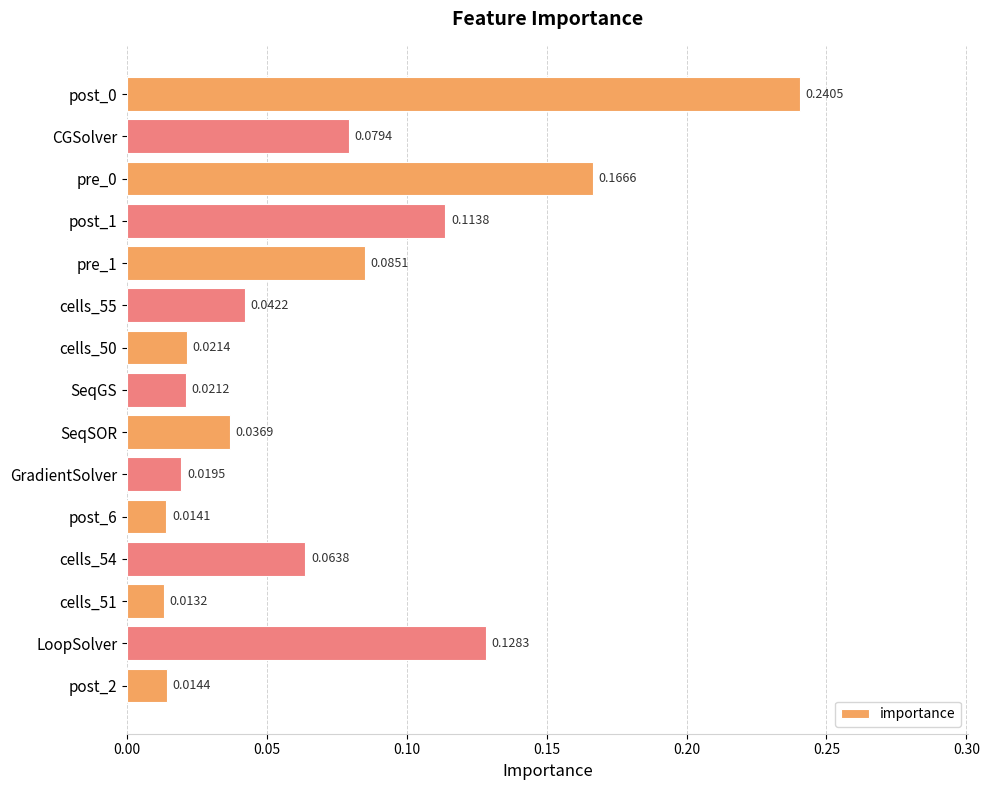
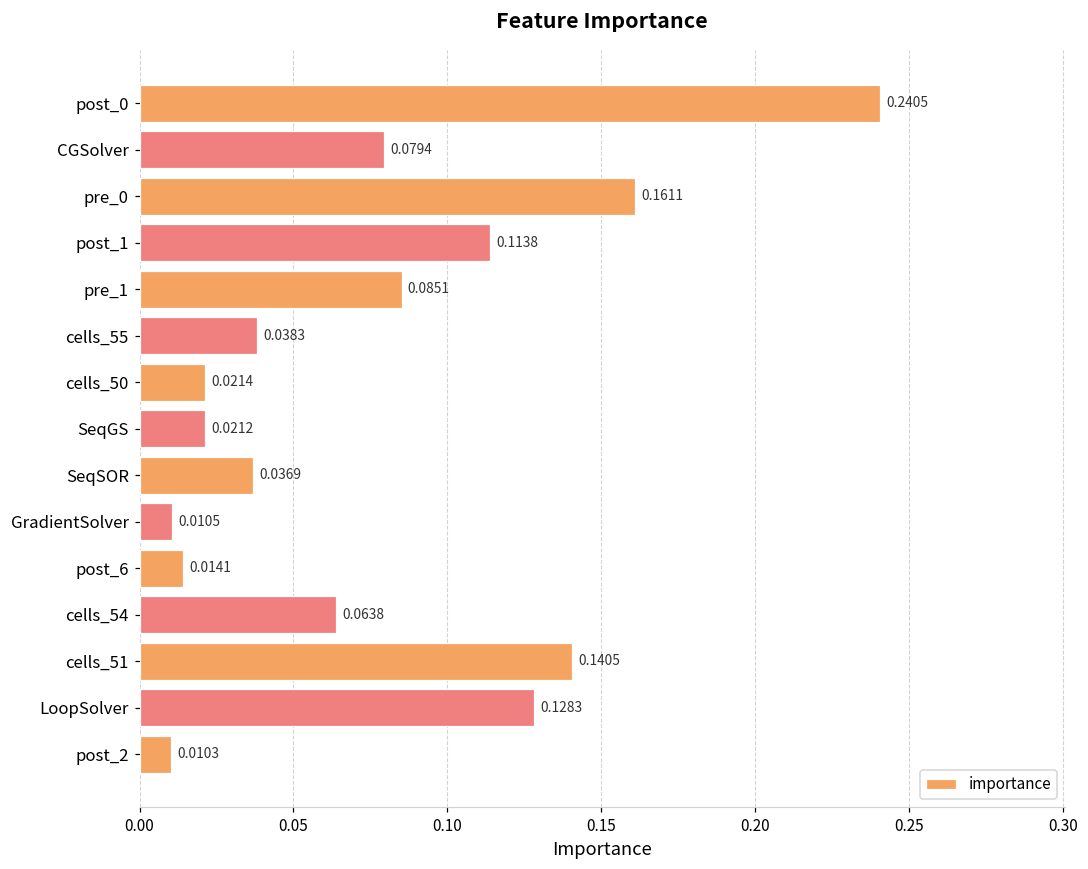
  {
    "post_0": 0.2405,
    "CGSolver": 0.0794,
-   "pre_0": 0.1666,
+   "pre_0": 0.1611,
    "post_1": 0.1138,
    "pre_1": 0.0851,
-   "cells_55": 0.0422,
+   "cells_55": 0.0383,
    "cells_50": 0.0214,
    "SeqGS": 0.0212,
    "SeqSOR": 0.0369,
-   "GradientSolver": 0.0195,
+   "GradientSolver": 0.0105,
    "post_6": 0.0141,
    "cells_54": 0.0638,
-   "cells_51": 0.0132,
+   "cells_51": 0.1405,
    "LoopSolver": 0.1283,
-   "post_2": 0.0144
+   "post_2": 0.0103
  }
